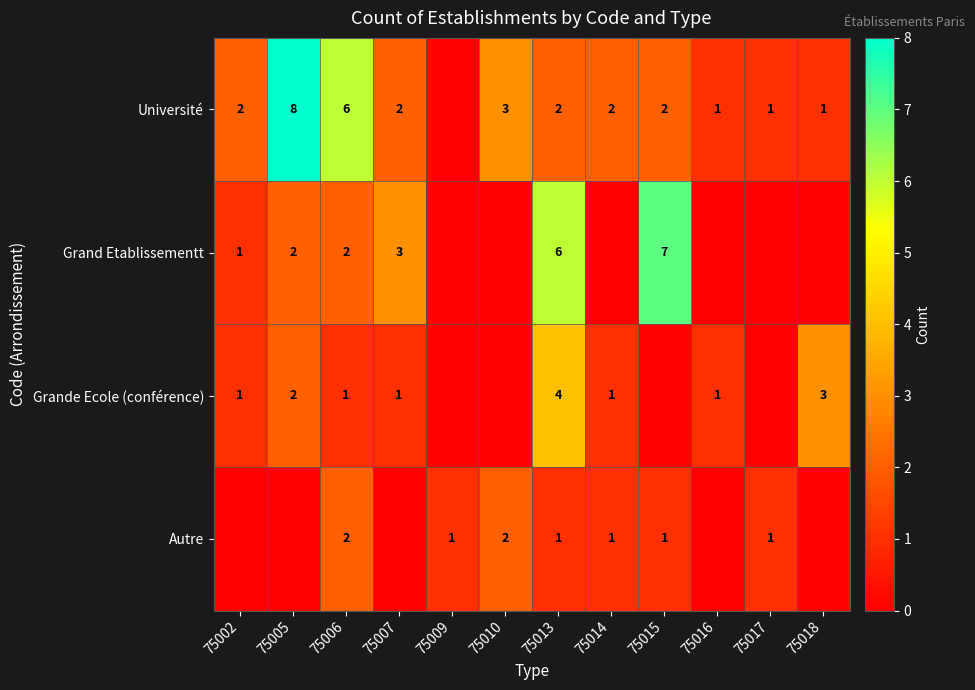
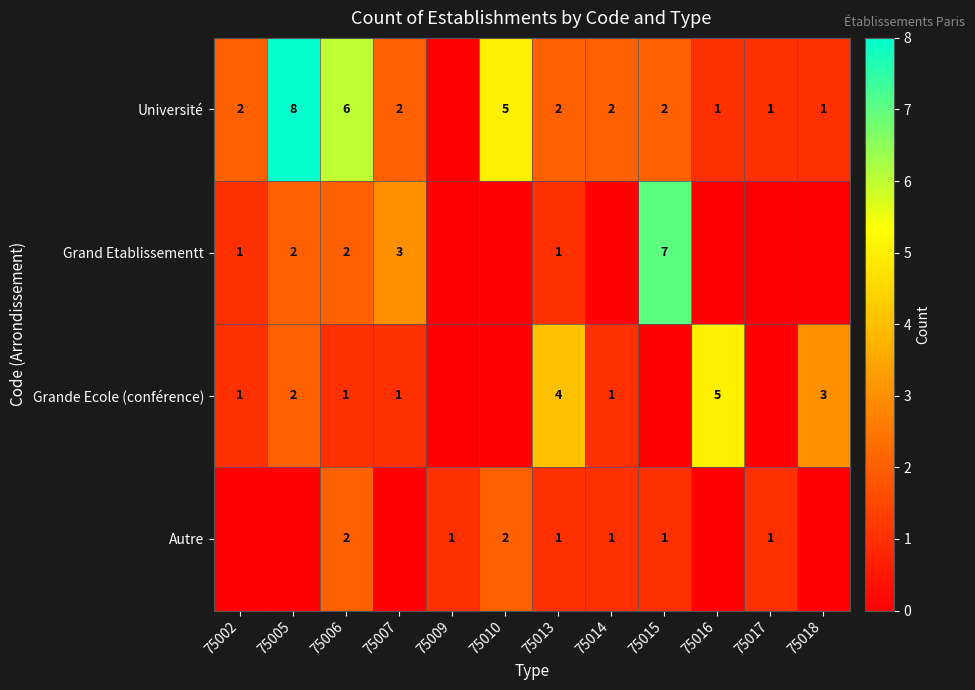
  {
    "Université": {
      "75002": 2,
      "75005": 8,
      "75006": 6,
      "75007": 2,
-     "75010": 3,
+     "75010": 5,
      "75013": 2,
      "75014": 2,
      "75015": 2,
      "75016": 1,
      "75017": 1,
      "75018": 1
    },
    "Grand Etablissementt": {
      "75002": 1,
      "75005": 2,
      "75006": 2,
      "75007": 3,
-     "75013": 6,
+     "75013": 1,
      "75015": 7
    },
    "Grande Ecole (conférence)": {
      "75002": 1,
      "75005": 2,
      "75006": 1,
      "75007": 1,
      "75013": 4,
      "75014": 1,
-     "75016": 1,
+     "75016": 5,
      "75018": 3
    },
    "Autre": {
      "75006": 2,
      "75009": 1,
      "75010": 2,
      "75013": 1,
      "75014": 1,
      "75015": 1,
      "75017": 1
    }
  }
